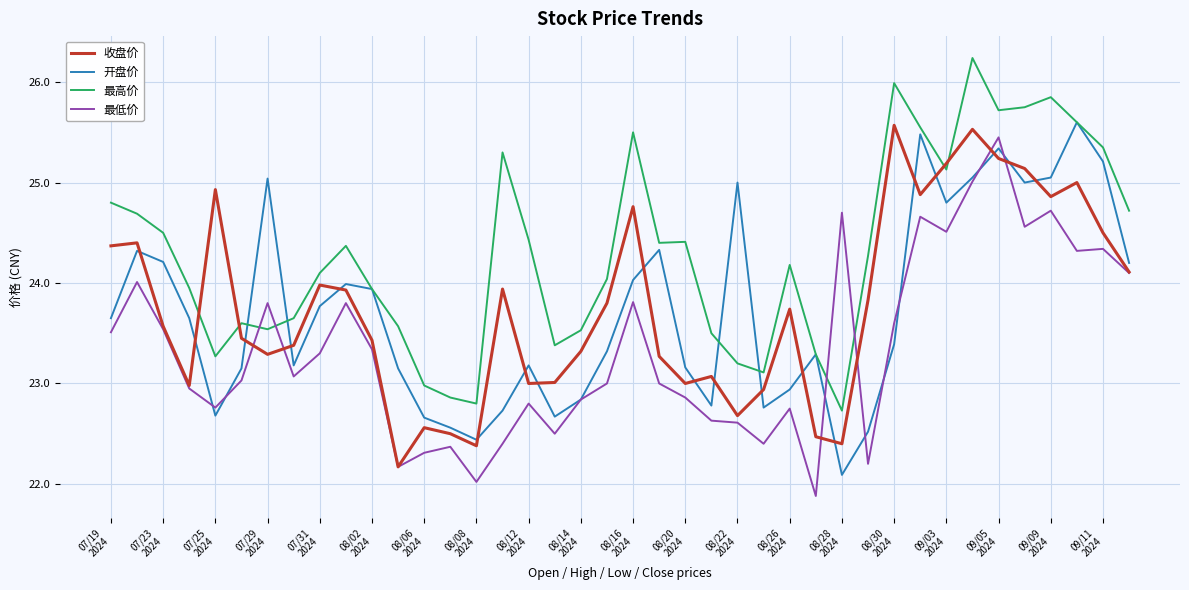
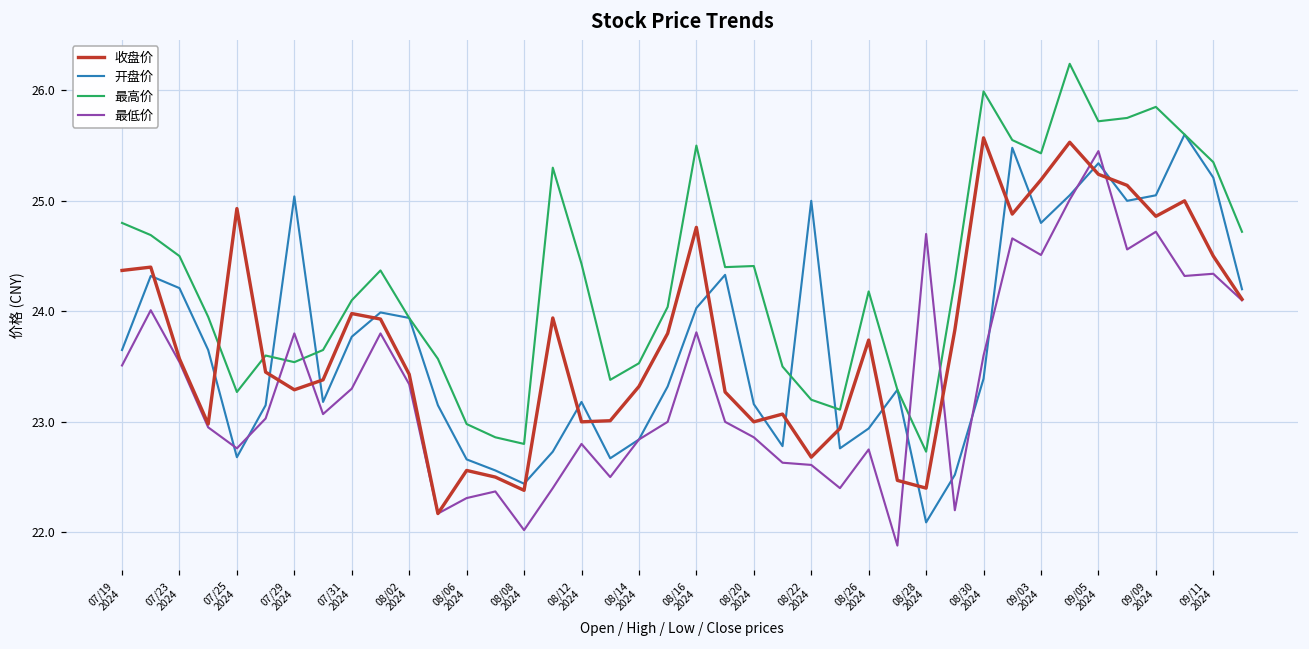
  {
    "收盘价": {
      "07/19 2024": 24.37,
      "07/23 2024": 23.57,
      "07/25 2024": 24.93,
      "07/29 2024": 23.29,
      "07/31 2024": 23.98,
      "08/02 2024": 23.43,
      "08/06 2024": 22.56,
      "08/08 2024": 22.38,
      "08/12 2024": 23.00,
      "08/14 2024": 23.32,
      "08/16 2024": 24.76,
      "08/20 2024": 23.00,
      "08/22 2024": 22.68,
      "08/26 2024": 23.74,
      "08/28 2024": 22.40,
      "08/30 2024": 25.57,
      "09/03 2024": 25.19,
      "09/05 2024": 25.24,
      "09/09 2024": 24.86,
      "09/11 2024": 24.50
    },
    "开盘价": {
      "07/19 2024": 23.65,
      "07/23 2024": 24.21,
      "07/25 2024": 22.68,
      "07/29 2024": 25.04,
      "07/31 2024": 23.77,
      "08/06 2024": 22.66,
      "08/08 2024": 22.44,
      "08/12 2024": 23.18,
      "08/16 2024": 24.03,
      "08/20 2024": 23.16,
      "08/22 2024": 25.00,
      "08/26 2024": 22.94,
      "08/28 2024": 22.09,
      "08/30 2024": 23.39,
      "09/03 2024": 24.80,
      "09/05 2024": 25.34,
      "09/09 2024": 25.05,
      "09/11 2024": 25.21
    },
    "最高价": {
      "07/19 2024": 24.80,
      "07/23 2024": 24.50,
      "07/25 2024": 23.27,
      "07/29 2024": 23.54,
      "07/31 2024": 24.10,
      "08/06 2024": 22.98,
      "08/08 2024": 22.80,
      "08/12 2024": 24.43,
      "08/14 2024": 23.53,
      "08/16 2024": 25.50,
      "08/20 2024": 24.41,
      "08/22 2024": 23.20,
      "08/26 2024": 24.18,
      "08/28 2024": 22.73,
      "08/30 2024": 25.99,
-     "09/03 2024": 25.13,
+     "09/03 2024": 25.43,
      "09/05 2024": 25.72,
      "09/09 2024": 25.85,
      "09/11 2024": 25.35
    },
    "最低价": {
      "07/19 2024": 23.51,
      "07/23 2024": 23.54,
      "07/25 2024": 22.76,
      "07/29 2024": 23.80,
      "07/31 2024": 23.30,
      "08/02 2024": 23.34,
      "08/06 2024": 22.31,
      "08/08 2024": 22.02,
      "08/12 2024": 22.80,
      "08/16 2024": 23.81,
      "08/20 2024": 22.86,
      "08/22 2024": 22.61,
      "08/26 2024": 22.75,
      "08/28 2024": 24.70,
      "08/30 2024": 23.60,
      "09/03 2024": 24.51,
      "09/05 2024": 25.45,
      "09/09 2024": 24.72,
      "09/11 2024": 24.34
    }
  }
